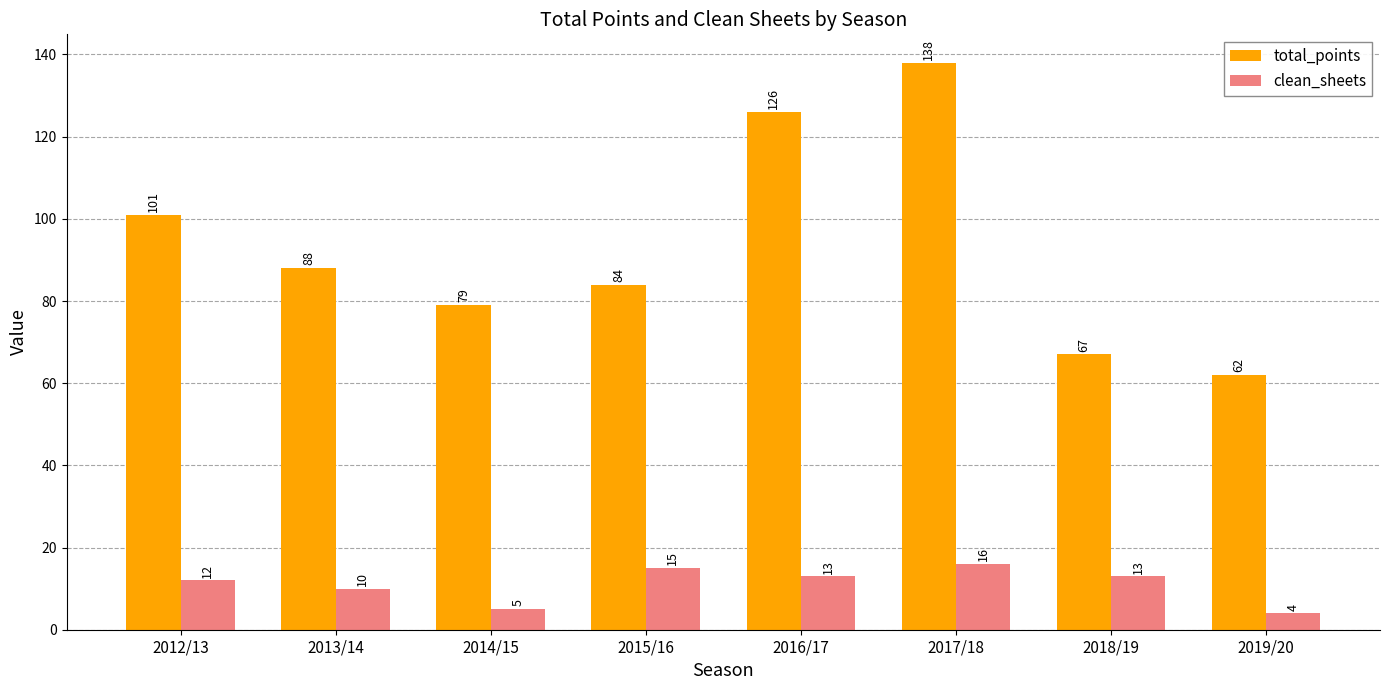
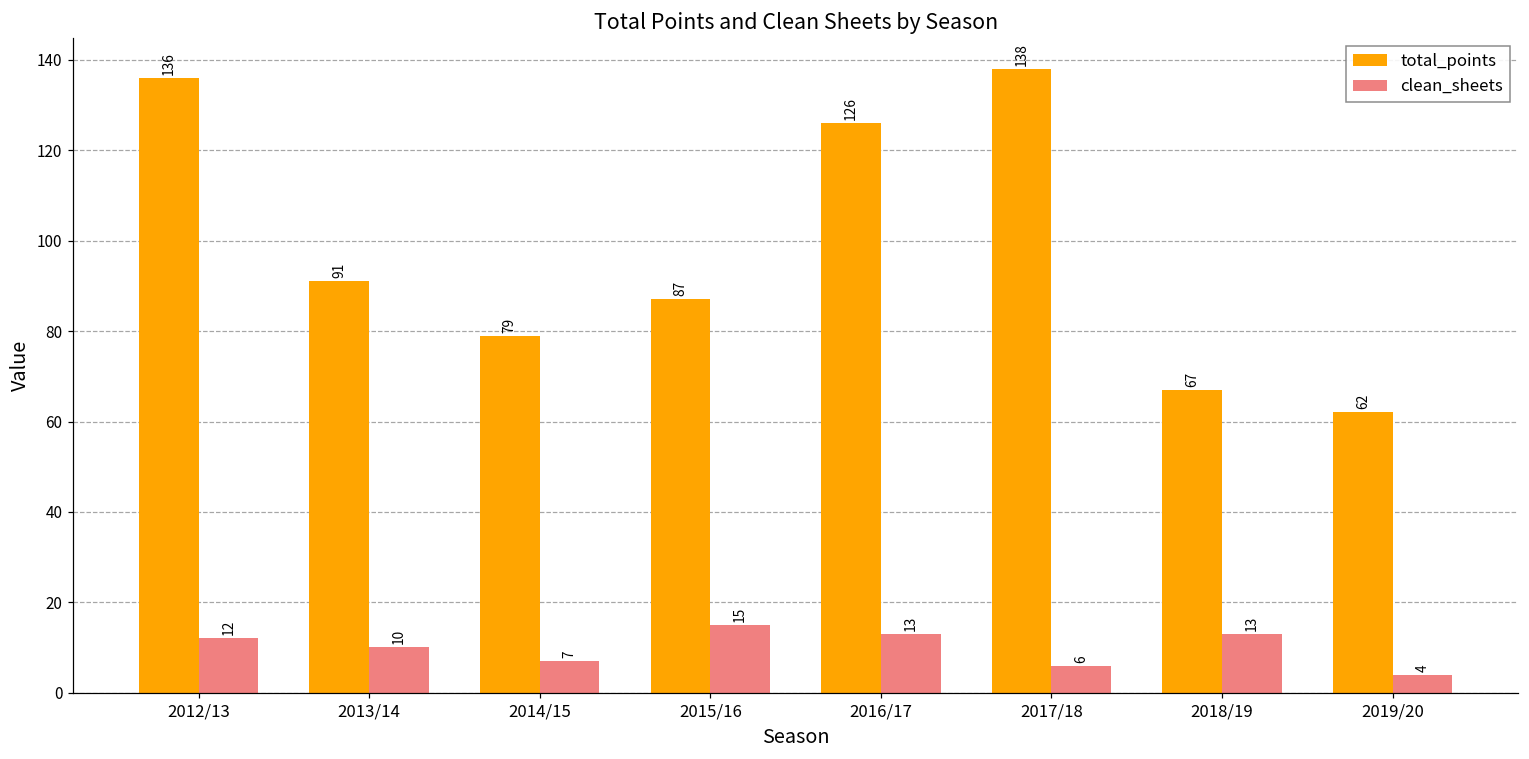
  {
    "total_points": {
-     "2012/13": 101,
-     "2013/14": 88,
+     "2012/13": 136,
+     "2013/14": 91,
      "2014/15": 79,
-     "2015/16": 84,
+     "2015/16": 87,
      "2016/17": 126,
      "2017/18": 138,
      "2018/19": 67,
      "2019/20": 62
    },
    "clean_sheets": {
      "2012/13": 12,
      "2013/14": 10,
-     "2014/15": 5,
+     "2014/15": 7,
      "2015/16": 15,
      "2016/17": 13,
-     "2017/18": 16,
+     "2017/18": 6,
      "2018/19": 13,
      "2019/20": 4
    }
  }
